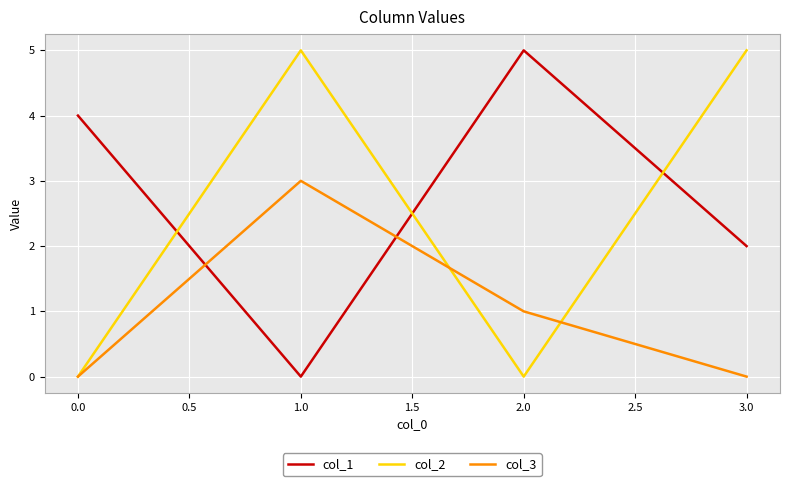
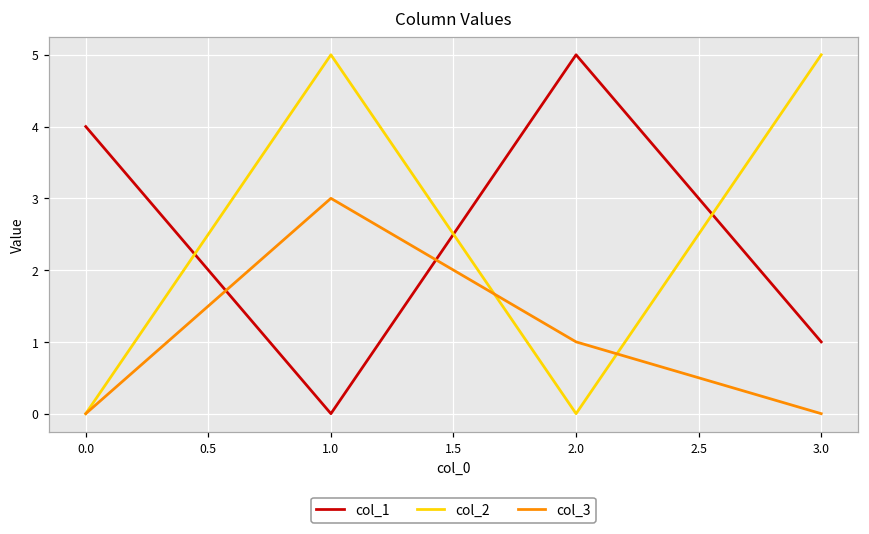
  {
    "col_1": {
      "0.0": 4,
      "1.0": 0,
      "2.0": 5,
-     "3.0": 2
+     "3.0": 1
    },
    "col_2": {
      "1.0": 5,
      "2.0": 0,
      "3.0": 5
    },
    "col_3": {
      "1.0": 3,
      "2.0": 1,
      "3.0": 0
    }
  }
